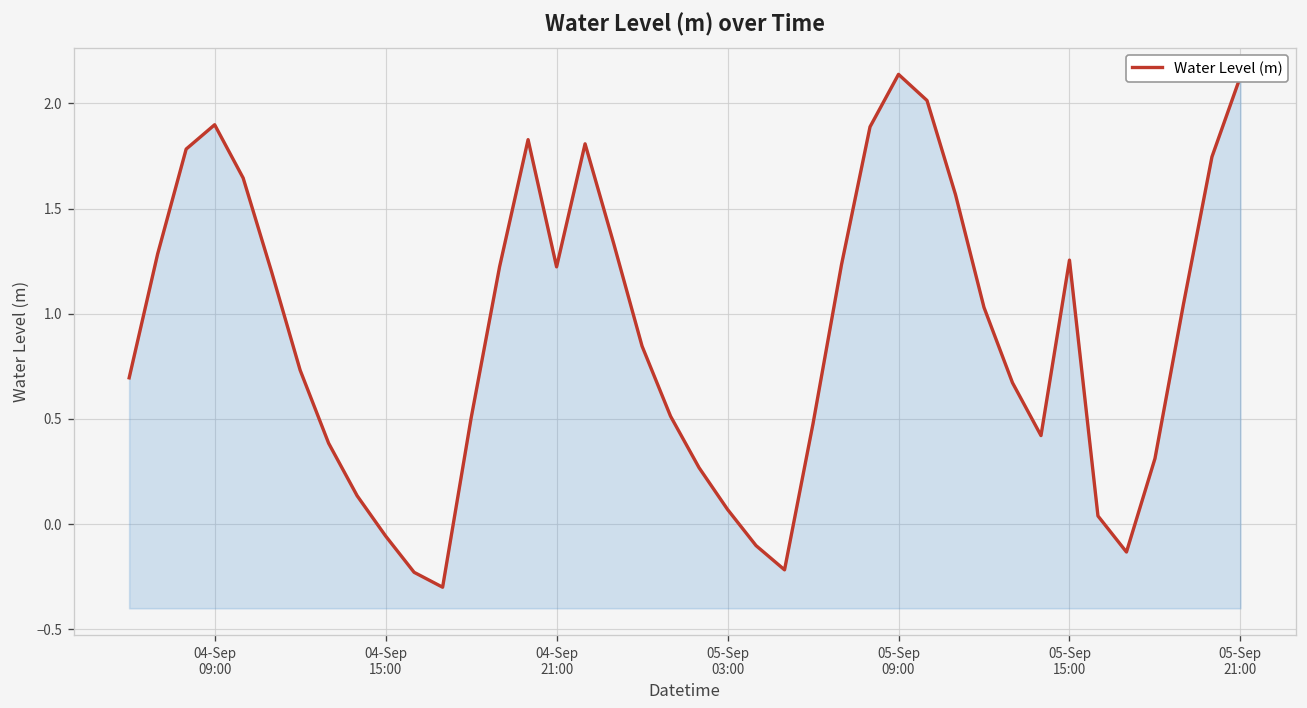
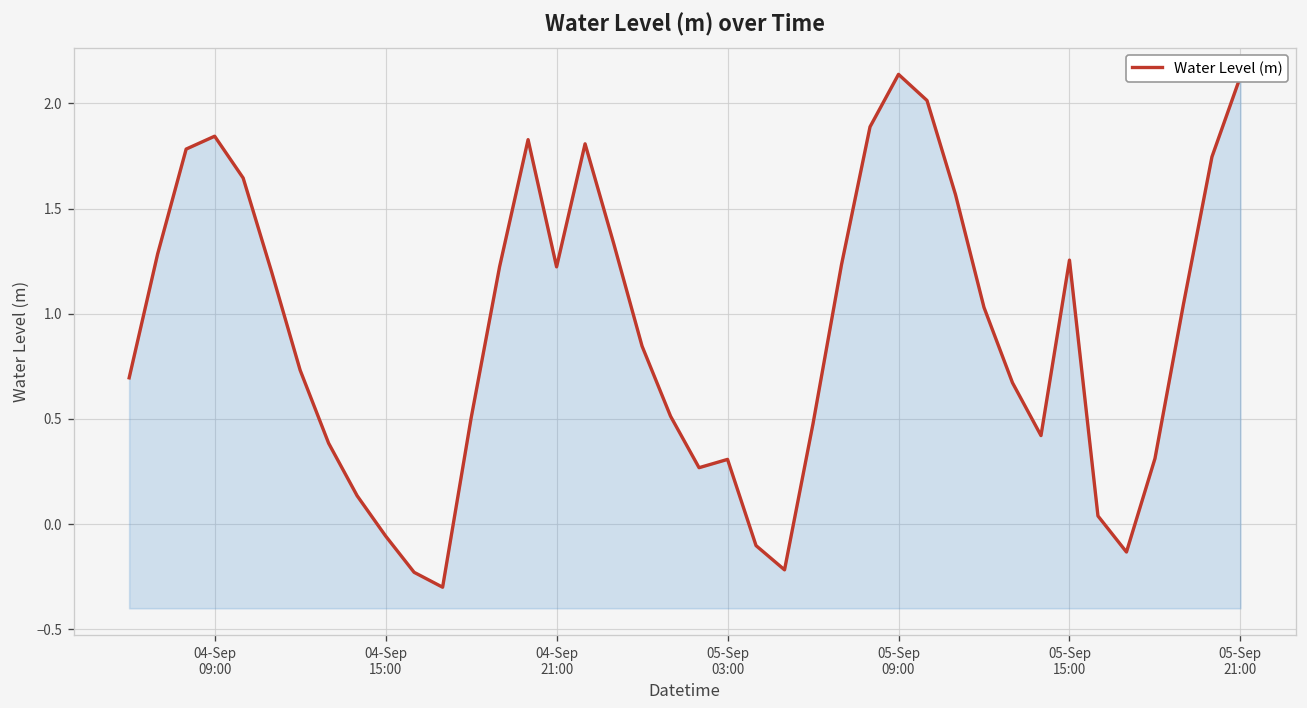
  {
-   "04-Sep 09:00": 1.90,
+   "04-Sep 09:00": 1.84,
    "04-Sep 15:00": -0.06,
    "04-Sep 21:00": 1.22,
-   "05-Sep 03:00": 0.07,
+   "05-Sep 03:00": 0.31,
    "05-Sep 09:00": 2.14,
    "05-Sep 15:00": 1.25
  }
